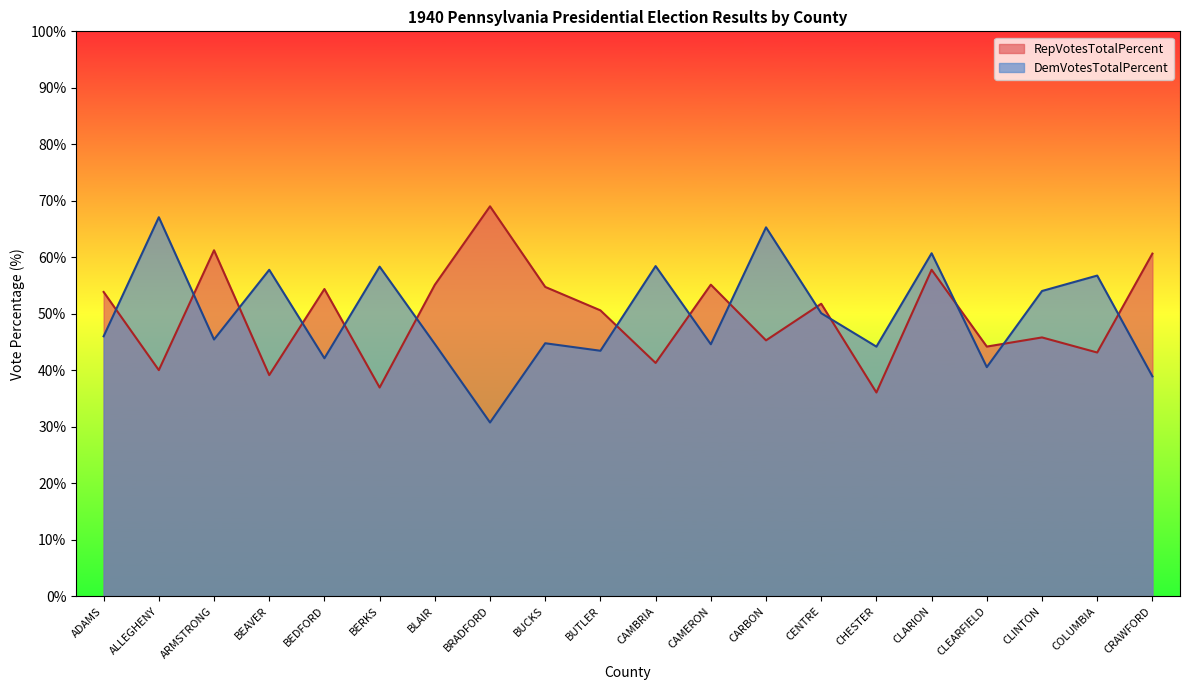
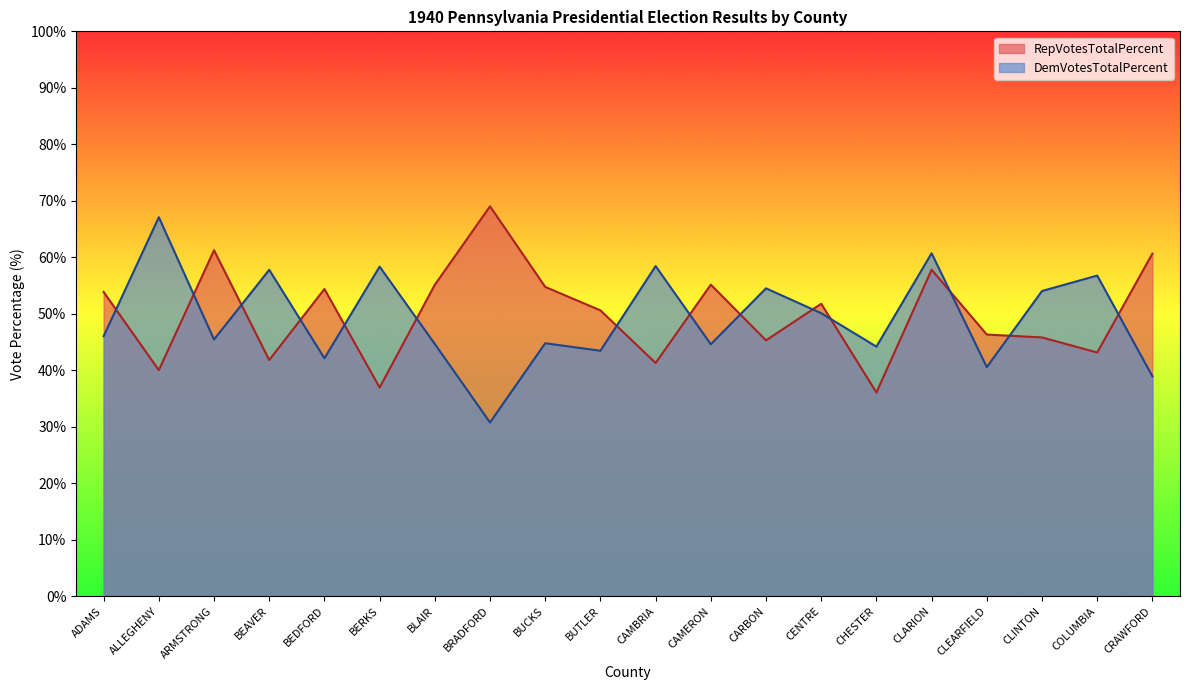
  {
    "RepVotesTotalPercent": {
      "ADAMS": "54%",
      "ALLEGHENY": "40%",
      "ARMSTRONG": "61%",
-     "BEAVER": "39%",
+     "BEAVER": "42%",
      "BEDFORD": "54%",
      "BERKS": "37%",
      "BLAIR": "55%",
      "BRADFORD": "69%",
      "BUCKS": "55%",
      "BUTLER": "51%",
      "CAMBRIA": "41%",
      "CAMERON": "55%",
      "CARBON": "45%",
      "CENTRE": "52%",
      "CHESTER": "36%",
      "CLARION": "58%",
-     "CLEARFIELD": "44%",
+     "CLEARFIELD": "46%",
      "CLINTON": "46%",
      "COLUMBIA": "43%",
      "CRAWFORD": "61%"
    },
    "DemVotesTotalPercent": {
      "ADAMS": "46%",
      "ALLEGHENY": "67%",
      "ARMSTRONG": "45%",
      "BEAVER": "58%",
      "BEDFORD": "42%",
      "BERKS": "58%",
      "BLAIR": "45%",
      "BRADFORD": "31%",
      "BUCKS": "45%",
      "BUTLER": "43%",
      "CAMBRIA": "58%",
      "CAMERON": "45%",
-     "CARBON": "65%",
+     "CARBON": "55%",
      "CENTRE": "50%",
      "CHESTER": "44%",
      "CLARION": "61%",
      "CLEARFIELD": "41%",
      "CLINTON": "54%",
      "COLUMBIA": "57%",
      "CRAWFORD": "39%"
    }
  }
